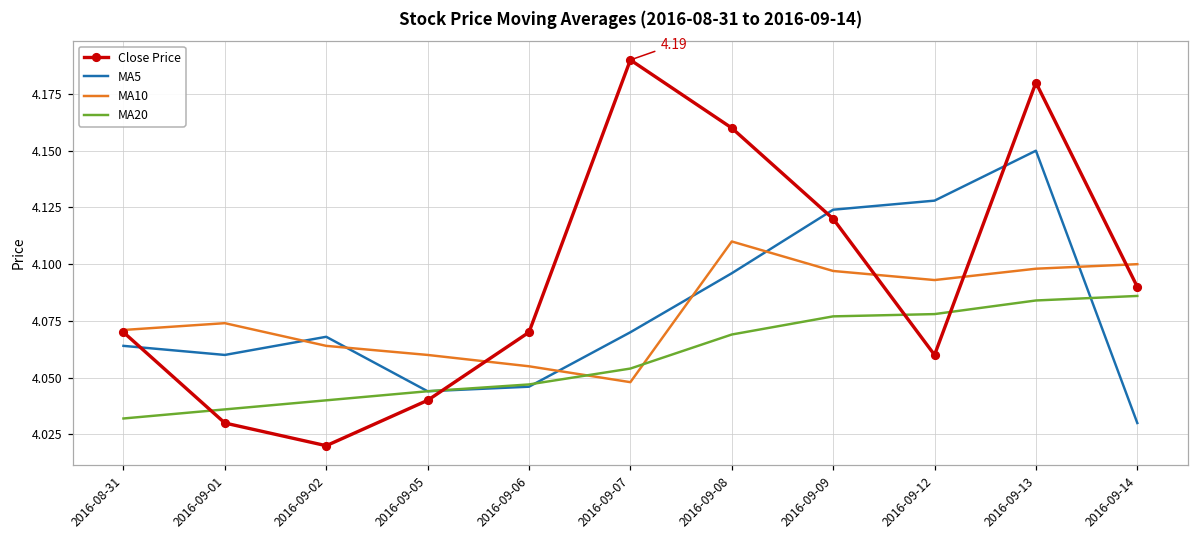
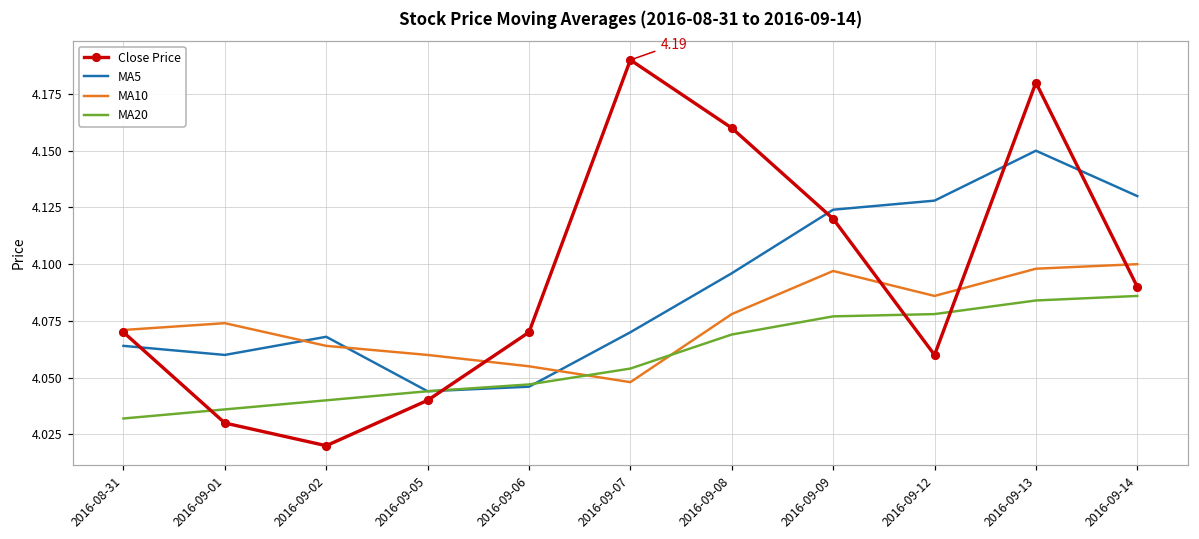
  {
    "Close Price": {
      "2016-09-07": 4.19
    },
    "MA5": {
      "2016-08-31": 4.064,
      "2016-09-01": 4.06,
      "2016-09-02": 4.068,
      "2016-09-07": 4.07,
      "2016-09-08": 4.096,
      "2016-09-09": 4.124,
      "2016-09-12": 4.128,
      "2016-09-13": 4.15,
-     "2016-09-14": 4.03
+     "2016-09-14": 4.13
    },
    "MA10": {
      "2016-09-01": 4.074,
      "2016-09-02": 4.064,
      "2016-09-05": 4.060,
      "2016-09-06": 4.055,
      "2016-09-07": 4.048,
-     "2016-09-08": 4.110,
+     "2016-09-08": 4.078,
      "2016-09-09": 4.097,
-     "2016-09-12": 4.093,
+     "2016-09-12": 4.086,
      "2016-09-13": 4.098,
      "2016-09-14": 4.100
    },
    "MA20": {
      "2016-08-31": 4.032,
      "2016-09-01": 4.036,
      "2016-09-02": 4.040,
      "2016-09-07": 4.054,
      "2016-09-08": 4.069,
      "2016-09-09": 4.077,
      "2016-09-12": 4.078,
      "2016-09-13": 4.084,
      "2016-09-14": 4.086
    }
  }
